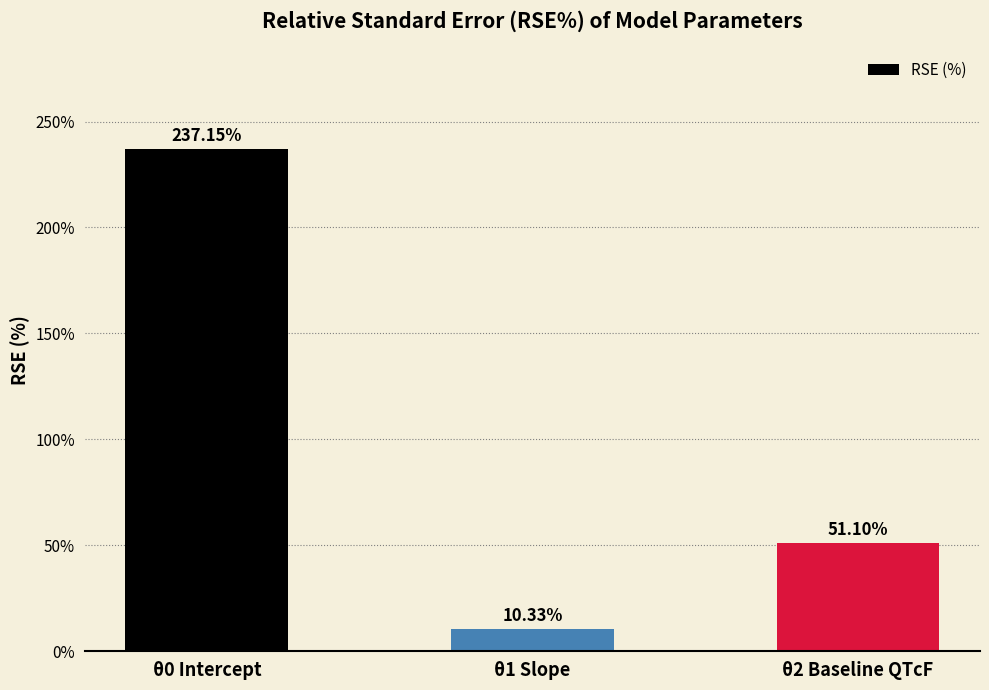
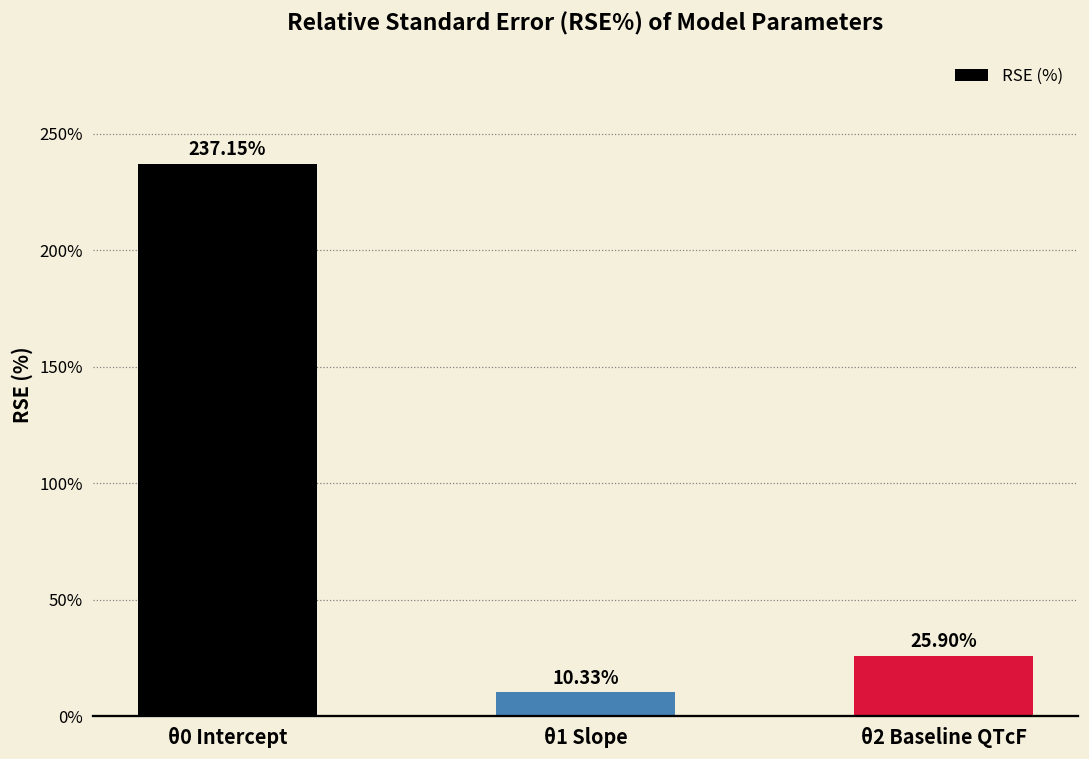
  {
    "θ0 Intercept": "237.15%",
    "θ1 Slope": "10.33%",
-   "θ2 Baseline QTcF": "51.10%"
+   "θ2 Baseline QTcF": "25.90%"
  }
